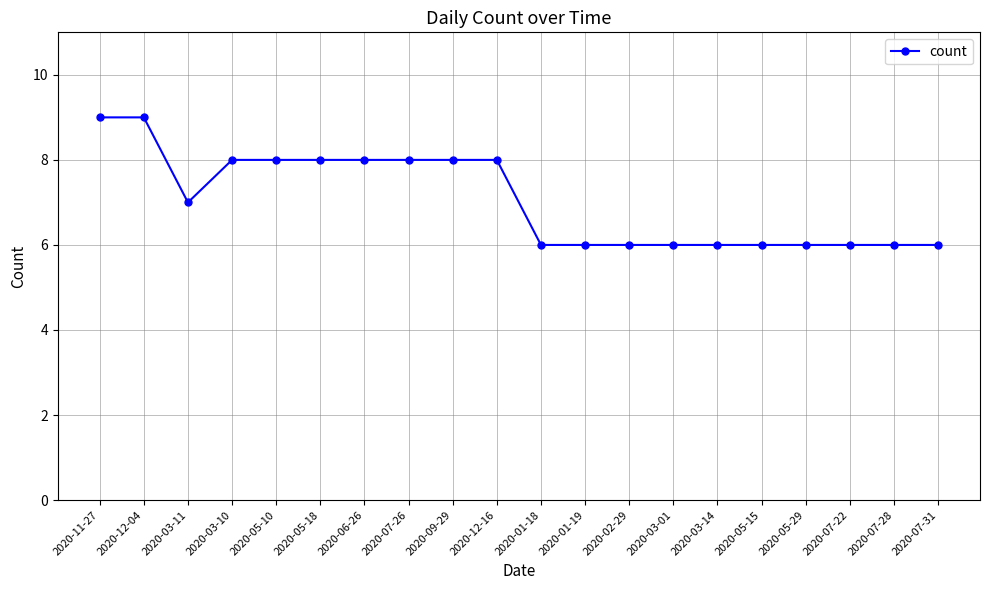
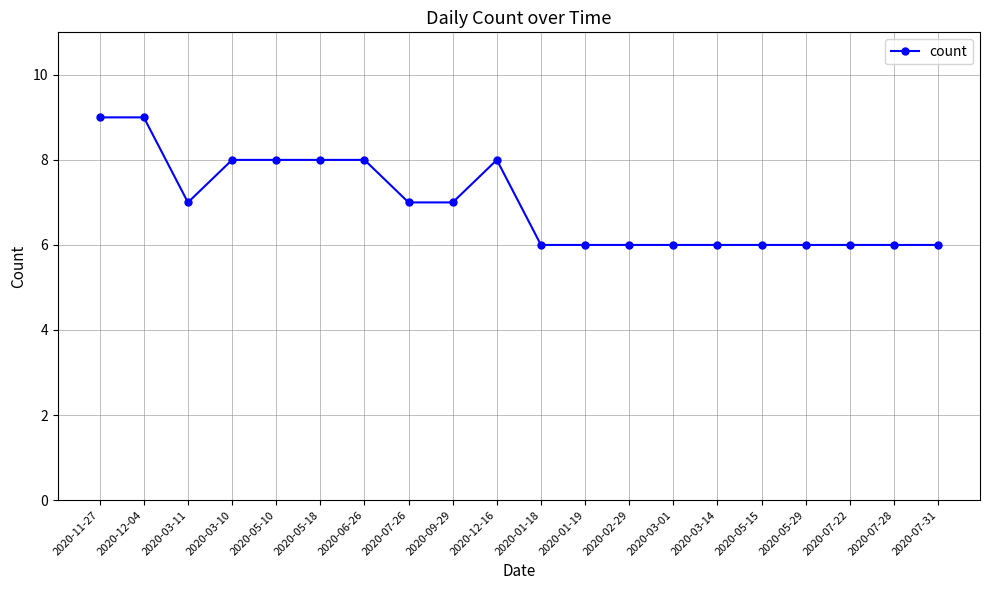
  {
    "2020-11-27": 9,
    "2020-12-04": 9,
    "2020-03-11": 7,
    "2020-03-10": 8,
    "2020-05-10": 8,
    "2020-05-18": 8,
    "2020-06-26": 8,
-   "2020-07-26": 8,
-   "2020-09-29": 8,
+   "2020-07-26": 7,
+   "2020-09-29": 7,
    "2020-12-16": 8,
    "2020-01-18": 6,
    "2020-01-19": 6,
    "2020-02-29": 6,
    "2020-03-01": 6,
    "2020-03-14": 6,
    "2020-05-15": 6,
    "2020-05-29": 6,
    "2020-07-22": 6,
    "2020-07-28": 6,
    "2020-07-31": 6
  }
